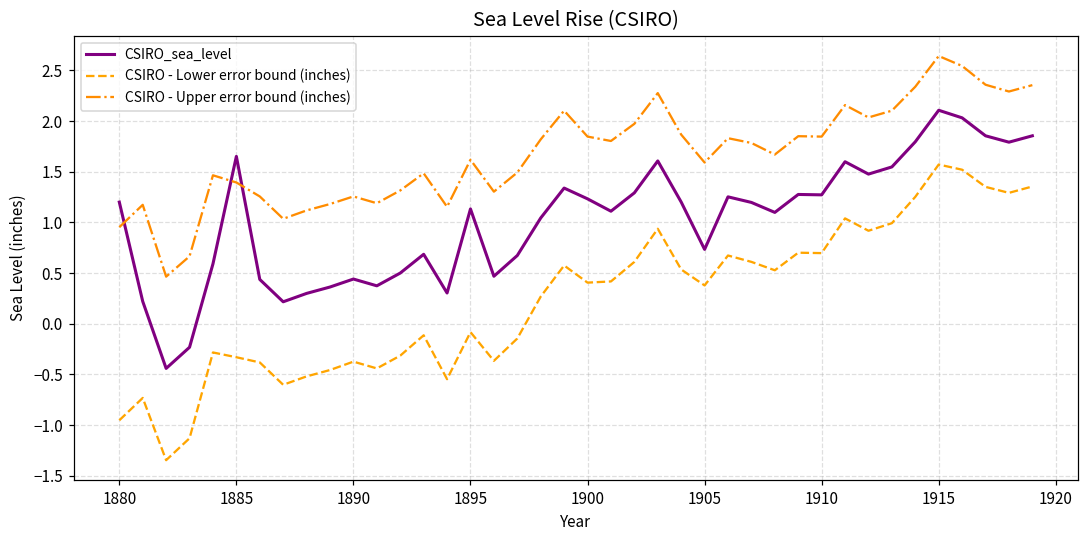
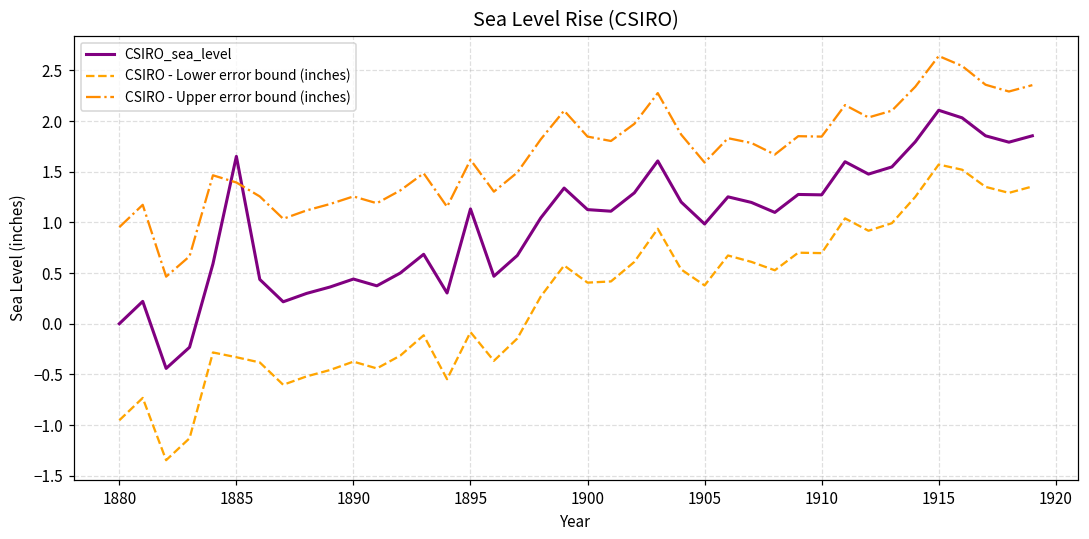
  {
    "CSIRO_sea_level": {
-     "1880": 1.2,
+     "1880": 0.0,
      "1885": 1.7,
      "1890": 0.4,
      "1895": 1.1,
-     "1900": 1.2,
-     "1905": 0.7,
+     "1900": 1.1,
+     "1905": 1.0,
      "1910": 1.3,
      "1915": 2.1
    }
  }
